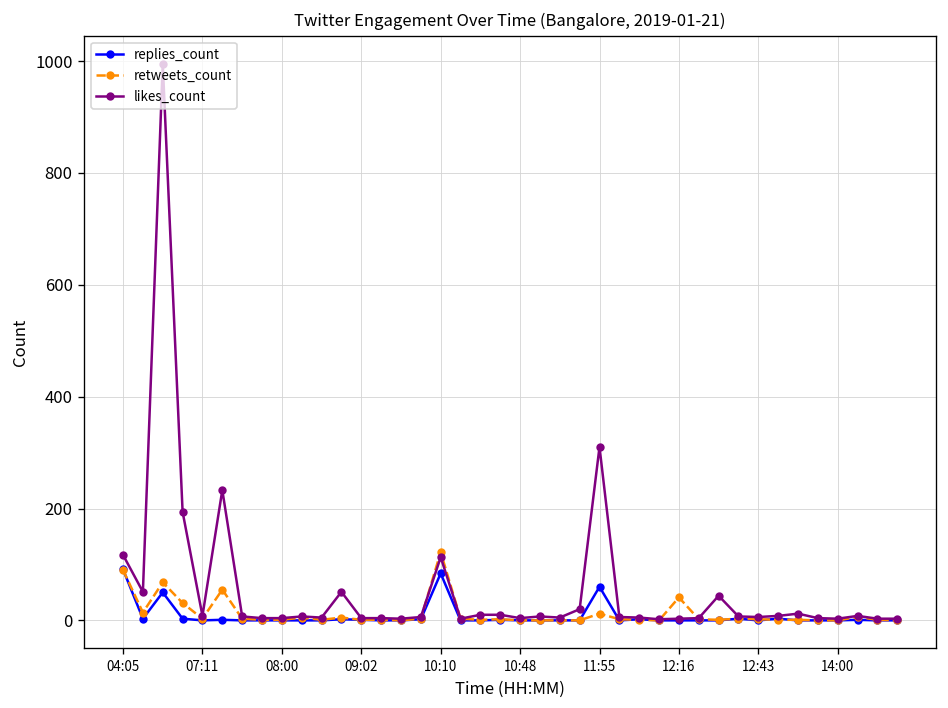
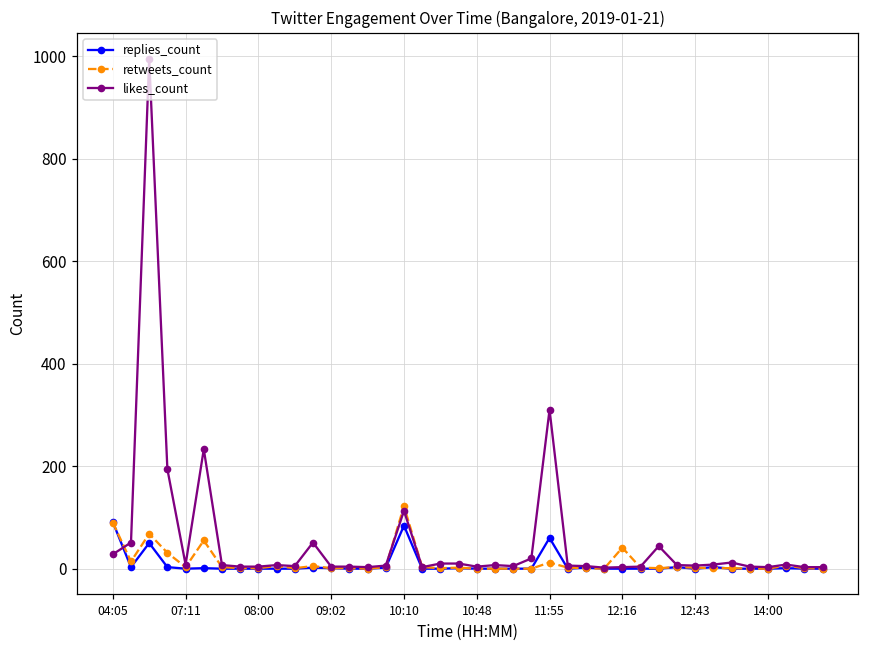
  {
    "replies_count": {
      "10:10": 80,
      "11:55": 60
    },
    "retweets_count": {
      "10:10": 120,
      "11:55": 10,
      "12:16": 40
    },
    "likes_count": {
-     "04:05": 120,
+     "04:05": 30,
      "10:10": 110,
      "11:55": 310
    }
  }
